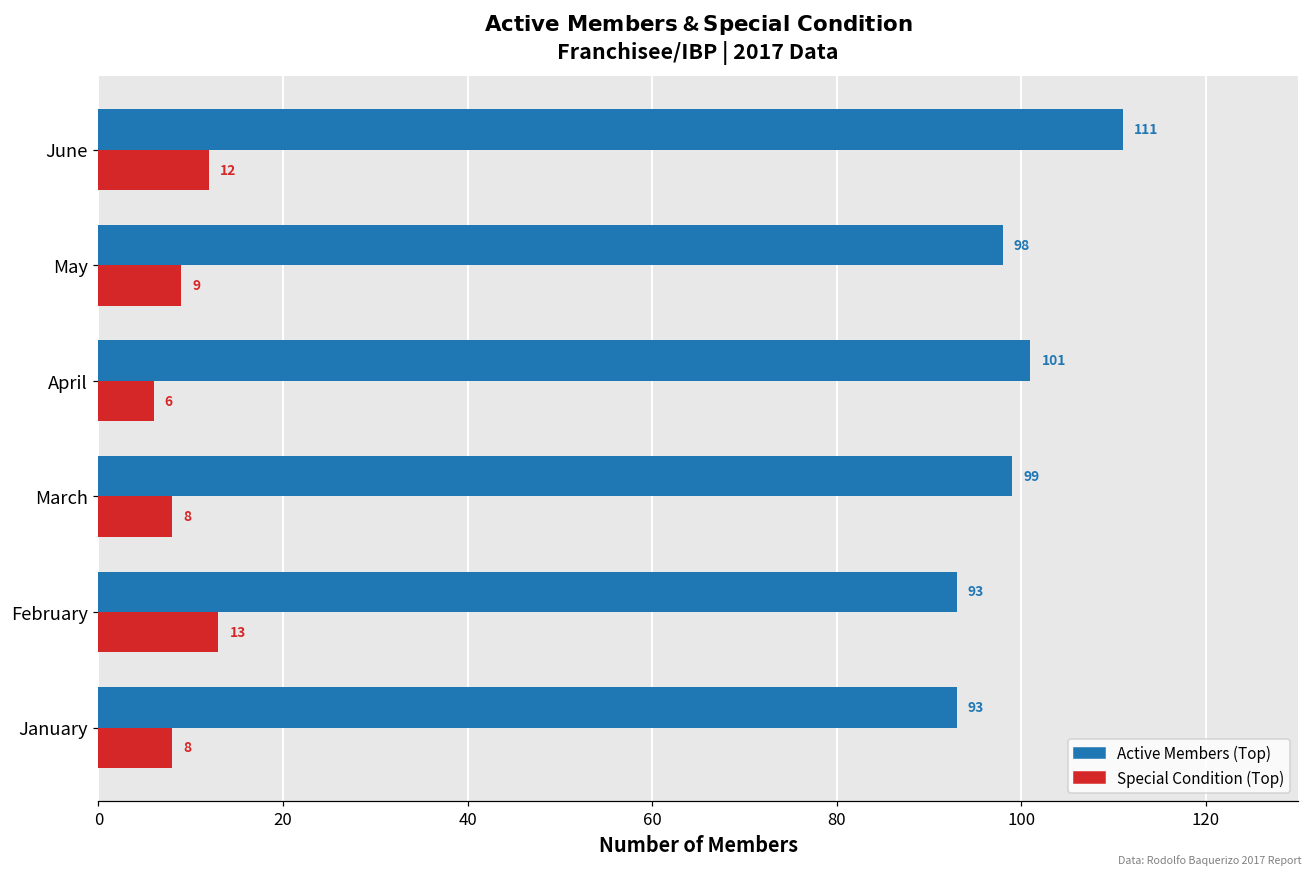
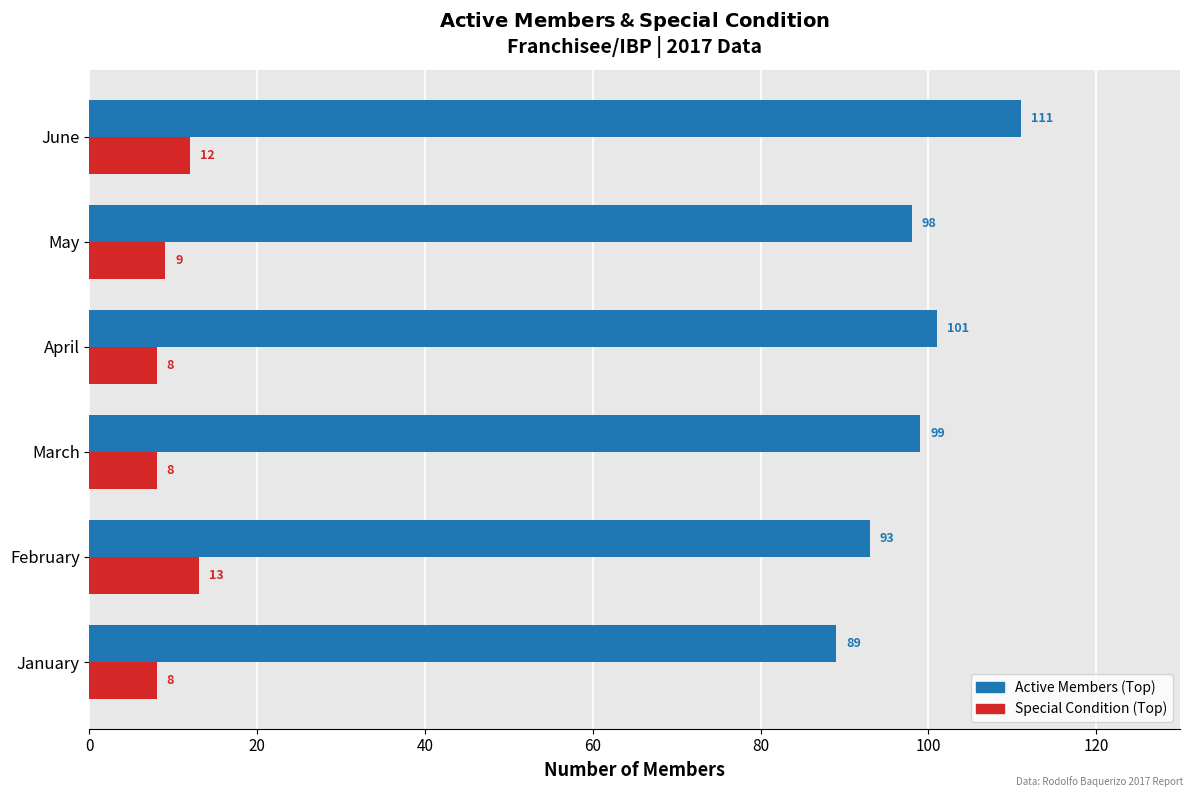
  {
    "Active Members (Top)": {
      "June": 111,
      "May": 98,
      "April": 101,
      "March": 99,
      "February": 93,
-     "January": 93
+     "January": 89
    },
    "Special Condition (Top)": {
      "June": 12,
      "May": 9,
-     "April": 6,
+     "April": 8,
      "March": 8,
      "February": 13,
      "January": 8
    }
  }
